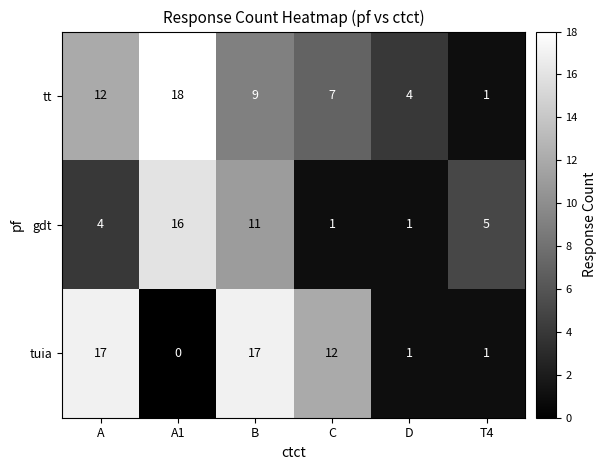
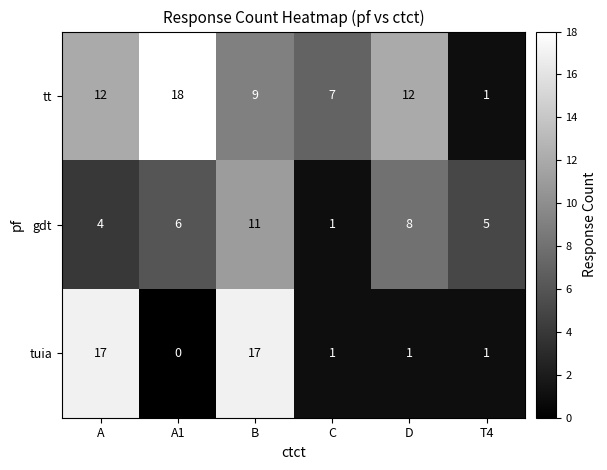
  {
    "tt": {
      "A": 12,
      "A1": 18,
      "B": 9,
      "C": 7,
-     "D": 4,
+     "D": 12,
      "T4": 1
    },
    "gdt": {
      "A": 4,
-     "A1": 16,
+     "A1": 6,
      "B": 11,
      "C": 1,
-     "D": 1,
+     "D": 8,
      "T4": 5
    },
    "tuia": {
      "A": 17,
      "A1": 0,
      "B": 17,
-     "C": 12,
+     "C": 1,
      "D": 1,
      "T4": 1
    }
  }
